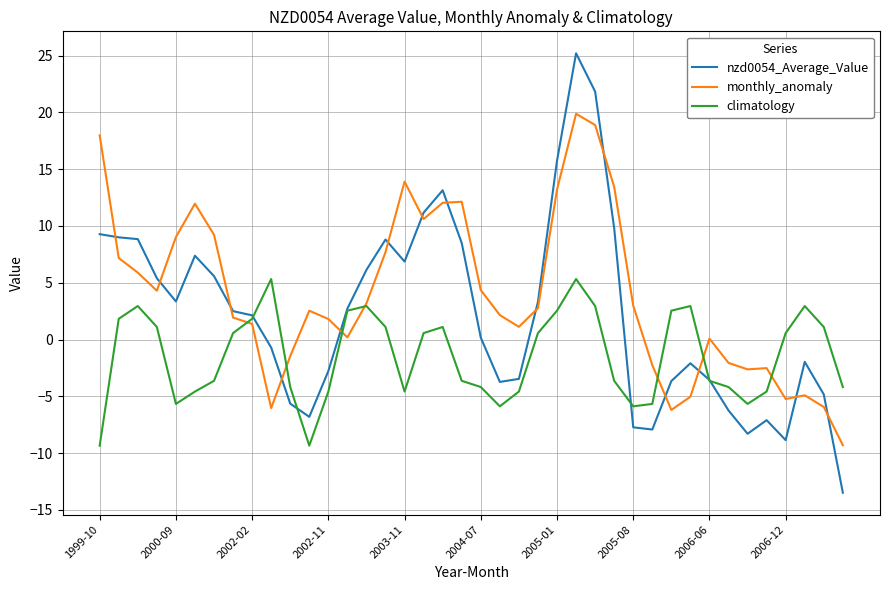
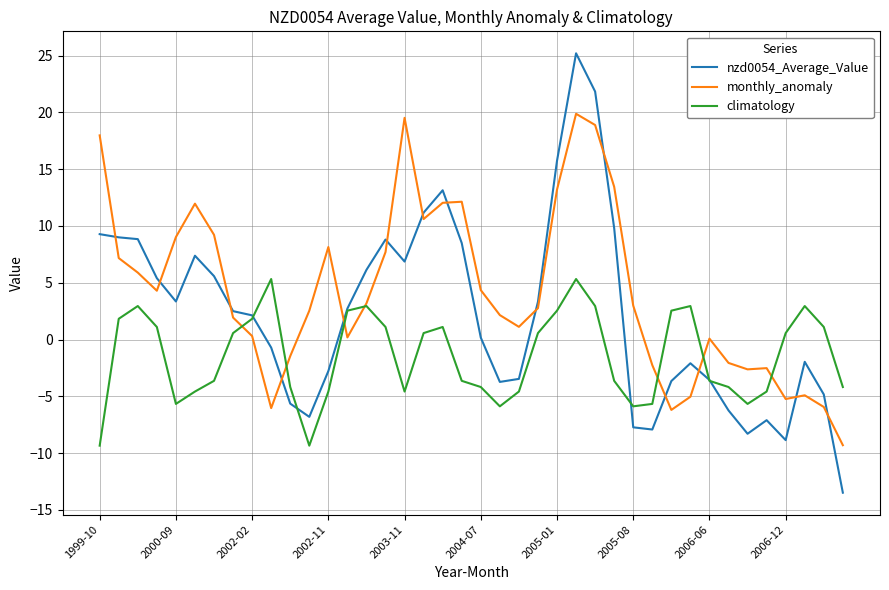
  {
    "nzd0054_Average_Value": {
      "1999-10": 9.3,
      "2000-09": 3.3,
      "2002-02": 2.1,
      "2002-11": -2.8,
      "2003-11": 6.9,
      "2004-07": 0.2,
      "2005-01": 15.7,
      "2005-08": -7.7,
      "2006-12": -8.9
    },
    "monthly_anomaly": {
      "1999-10": 18.0,
      "2000-09": 9.0,
-     "2002-02": 1.4,
-     "2002-11": 1.8,
-     "2003-11": 13.9,
+     "2002-02": 0.3,
+     "2002-11": 8.1,
+     "2003-11": 19.5,
      "2004-07": 4.4,
      "2005-01": 13.2,
      "2005-08": 3.0,
      "2006-06": 0.1,
      "2006-12": -5.2
    },
    "climatology": {
      "1999-10": -9.3,
      "2000-09": -5.7,
      "2002-02": 1.8,
      "2002-11": -4.6,
      "2003-11": -4.6,
      "2004-07": -4.2,
      "2005-01": 2.5,
      "2005-08": -5.9,
      "2006-12": 0.6
    }
  }
